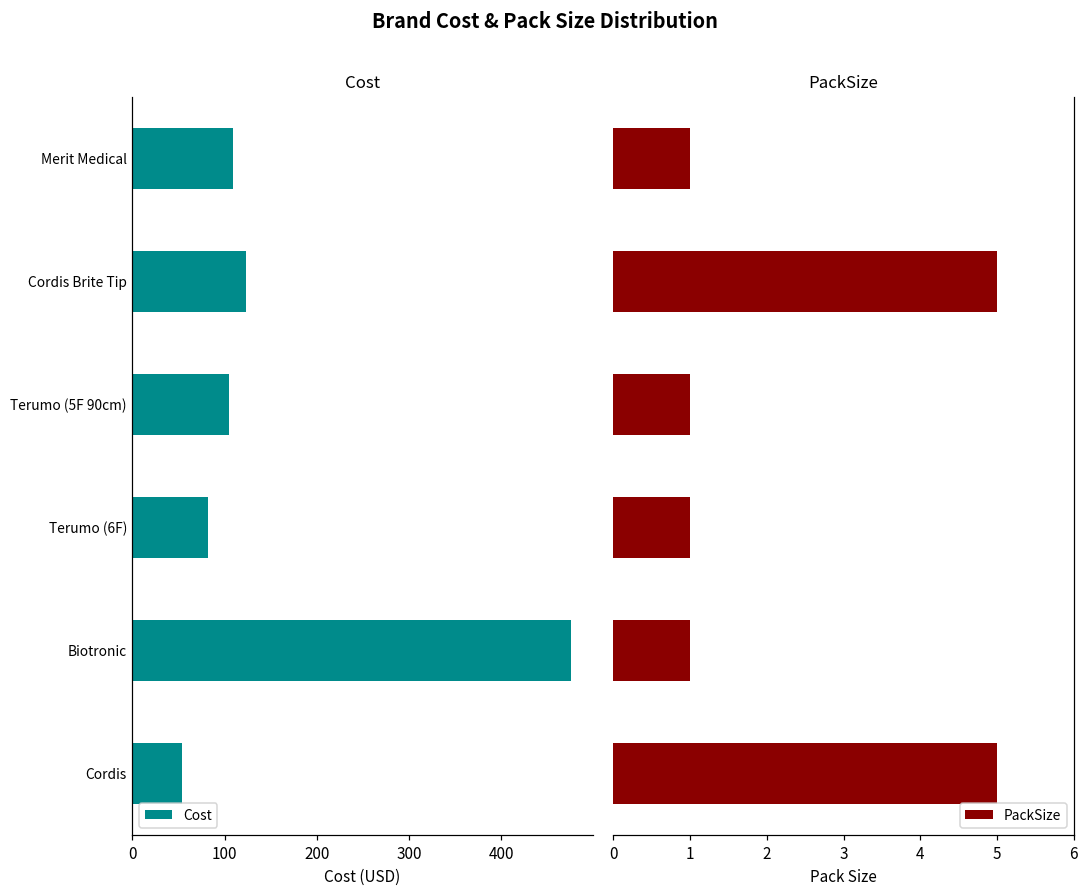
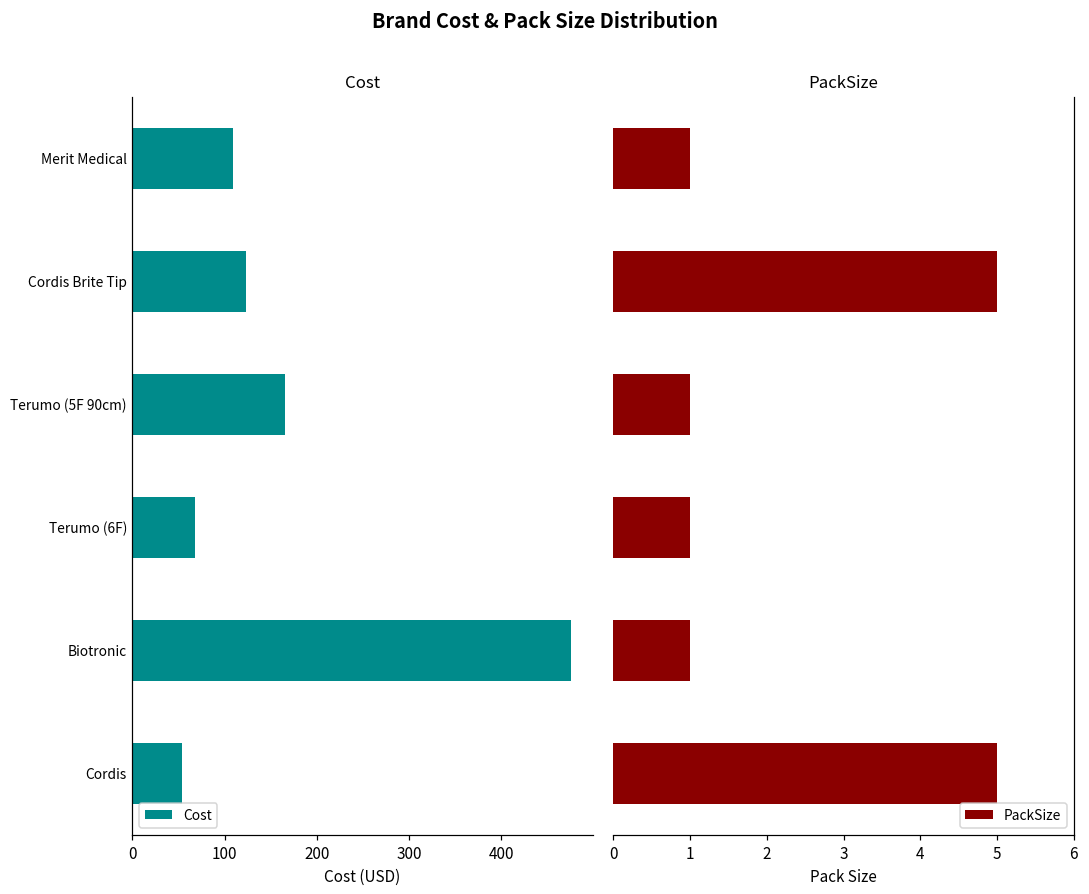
  {
    "Cost": {
      "Merit Medical": 110,
      "Cordis Brite Tip": 120,
-     "Terumo (5F 90cm)": 110,
-     "Terumo (6F)": 80,
+     "Terumo (5F 90cm)": 170,
+     "Terumo (6F)": 70,
      "Biotronic": 480,
      "Cordis": 50
    }
  }
